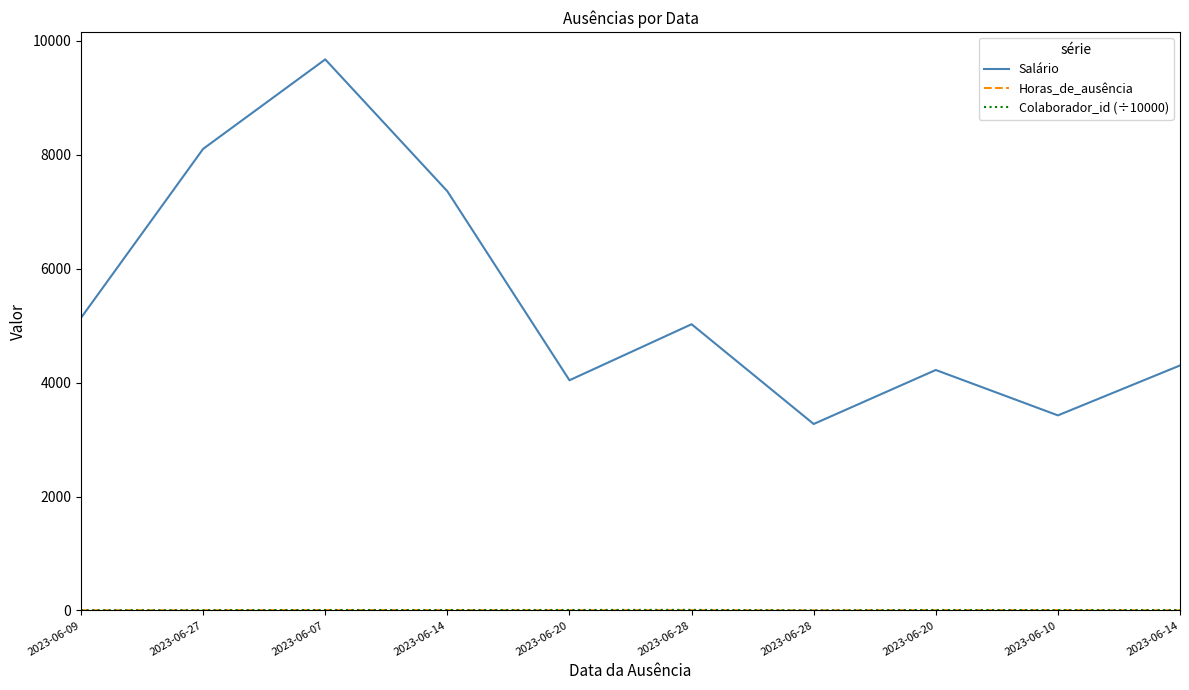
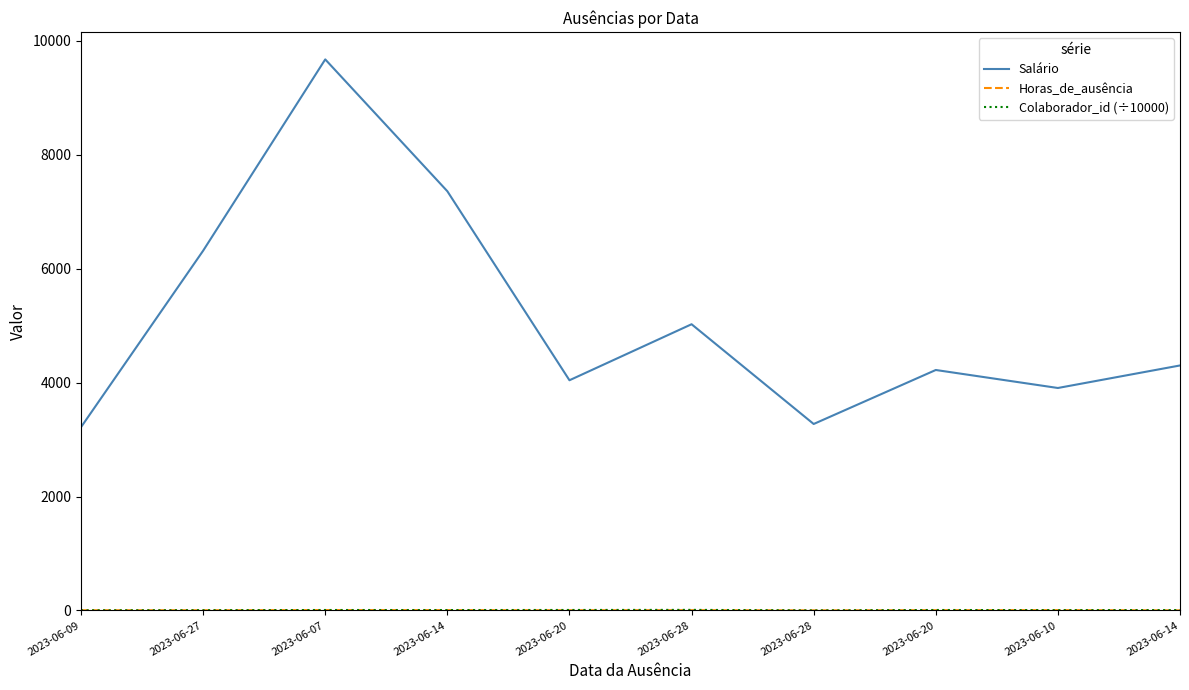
  {
    "Salário": {
-     "2023-06-09": 5100,
-     "2023-06-27": 8100,
+     "2023-06-09": 3200,
+     "2023-06-27": 6300,
      "2023-06-07": 9700,
-     "2023-06-10": 3400
+     "2023-06-10": 3900
    },
    "Colaborador_id (÷10000)": {
      "2023-06-09": 0,
      "2023-06-27": 0,
      "2023-06-07": 0,
      "2023-06-10": 0
    }
  }
